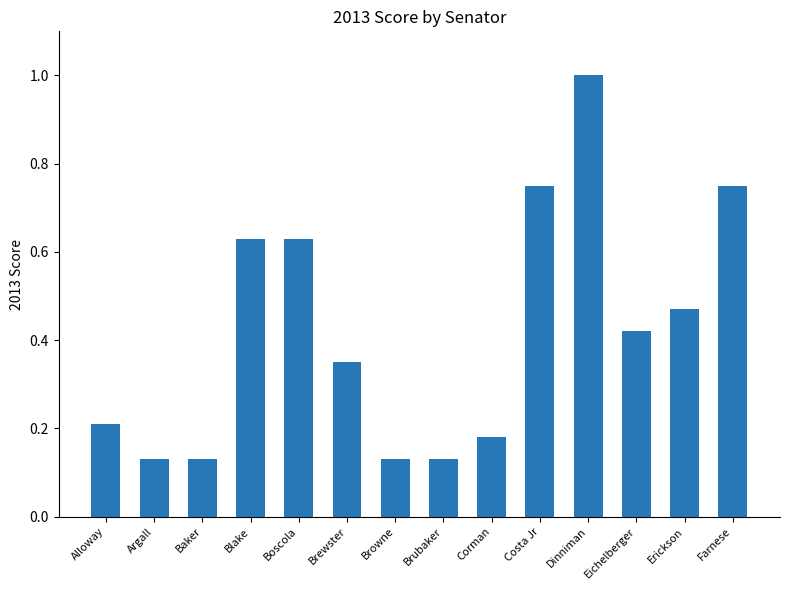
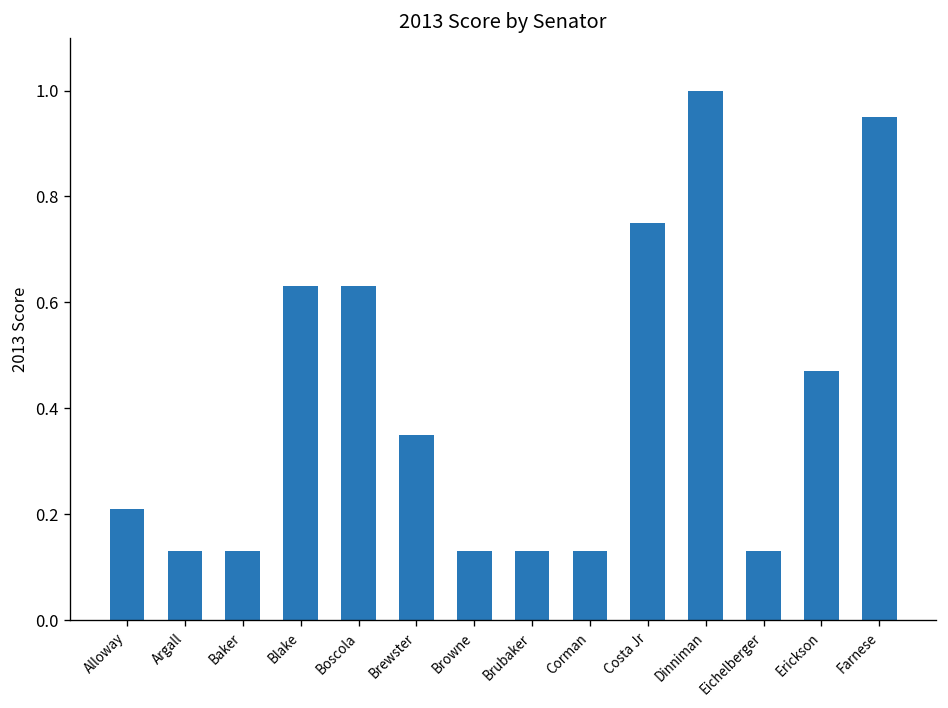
  {
    "Alloway": 0.21,
    "Argall": 0.13,
    "Baker": 0.13,
    "Blake": 0.63,
    "Boscola": 0.63,
    "Brewster": 0.35,
    "Browne": 0.13,
    "Brubaker": 0.13,
-   "Corman": 0.18,
+   "Corman": 0.13,
    "Costa Jr": 0.75,
    "Dinniman": 1.00,
-   "Eichelberger": 0.42,
+   "Eichelberger": 0.13,
    "Erickson": 0.47,
-   "Farnese": 0.75
+   "Farnese": 0.95
  }
